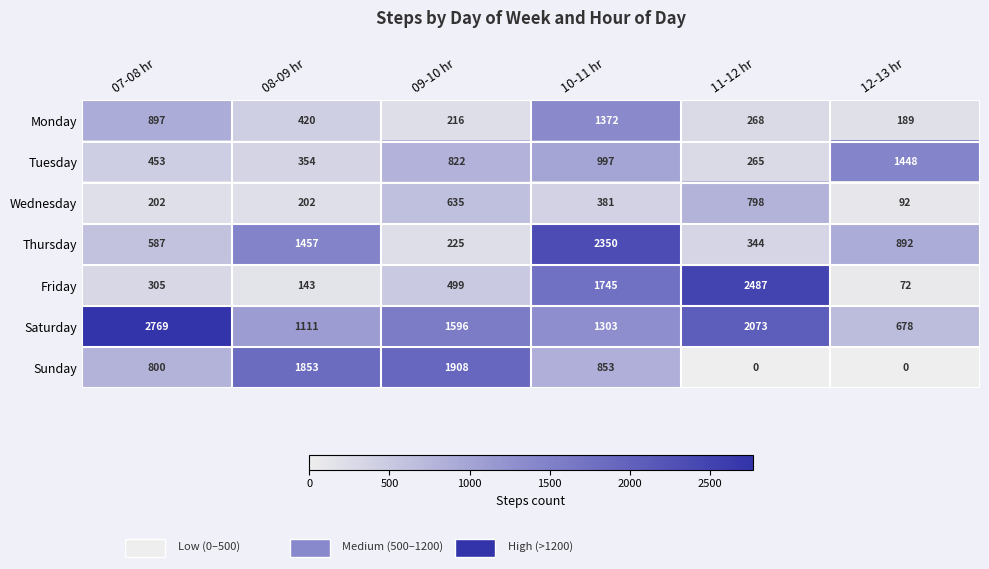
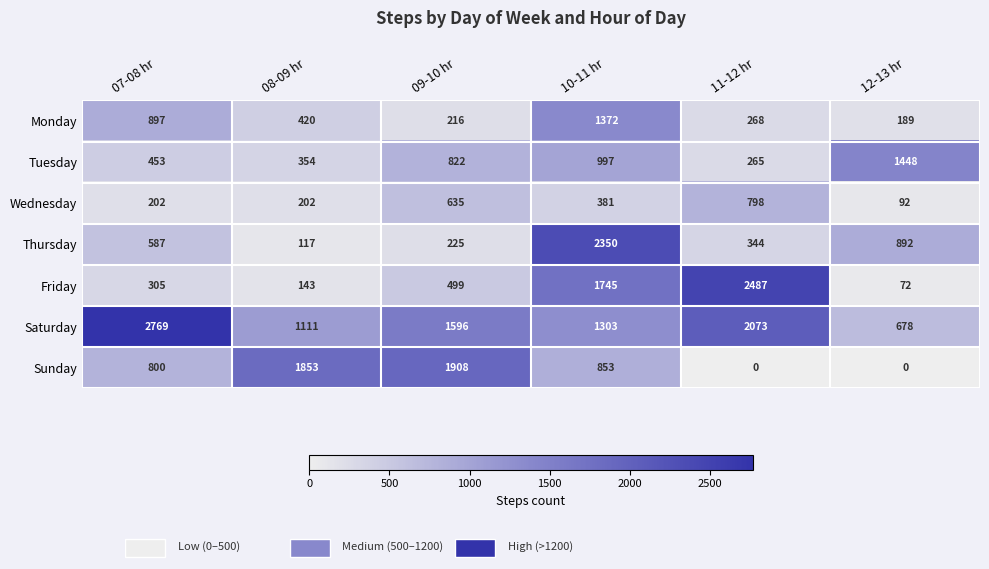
  {
    "Monday": {
      "07-08 hr": 897,
      "08-09 hr": 420,
      "09-10 hr": 216,
      "10-11 hr": 1372,
      "11-12 hr": 268,
      "12-13 hr": 189
    },
    "Tuesday": {
      "07-08 hr": 453,
      "08-09 hr": 354,
      "09-10 hr": 822,
      "10-11 hr": 997,
      "11-12 hr": 265,
      "12-13 hr": 1448
    },
    "Wednesday": {
      "07-08 hr": 202,
      "08-09 hr": 202,
      "09-10 hr": 635,
      "10-11 hr": 381,
      "11-12 hr": 798,
      "12-13 hr": 92
    },
    "Thursday": {
      "07-08 hr": 587,
-     "08-09 hr": 1457,
+     "08-09 hr": 117,
      "09-10 hr": 225,
      "10-11 hr": 2350,
      "11-12 hr": 344,
      "12-13 hr": 892
    },
    "Friday": {
      "07-08 hr": 305,
      "08-09 hr": 143,
      "09-10 hr": 499,
      "10-11 hr": 1745,
      "11-12 hr": 2487,
      "12-13 hr": 72
    },
    "Saturday": {
      "07-08 hr": 2769,
      "08-09 hr": 1111,
      "09-10 hr": 1596,
      "10-11 hr": 1303,
      "11-12 hr": 2073,
      "12-13 hr": 678
    },
    "Sunday": {
      "07-08 hr": 800,
      "08-09 hr": 1853,
      "09-10 hr": 1908,
      "10-11 hr": 853,
      "11-12 hr": 0,
      "12-13 hr": 0
    }
  }
